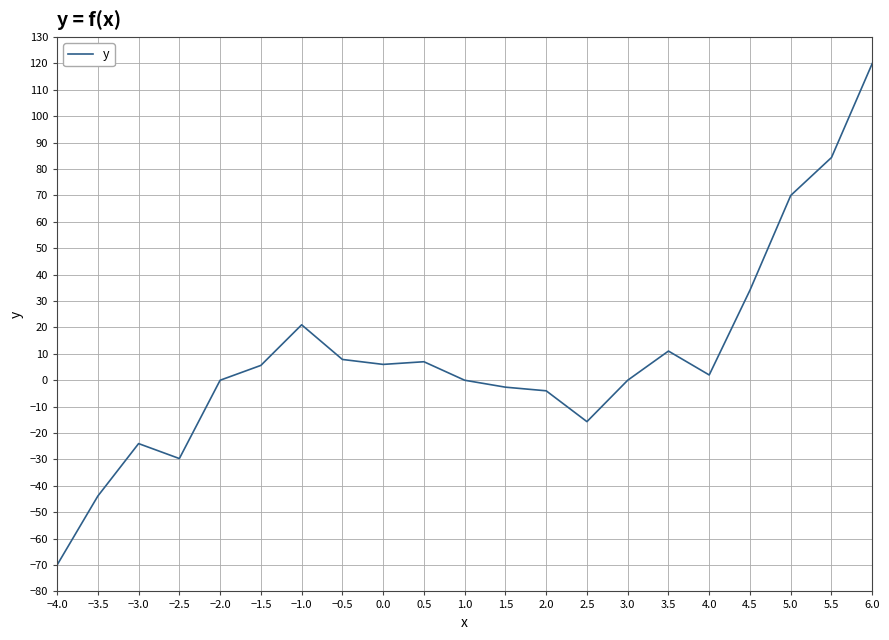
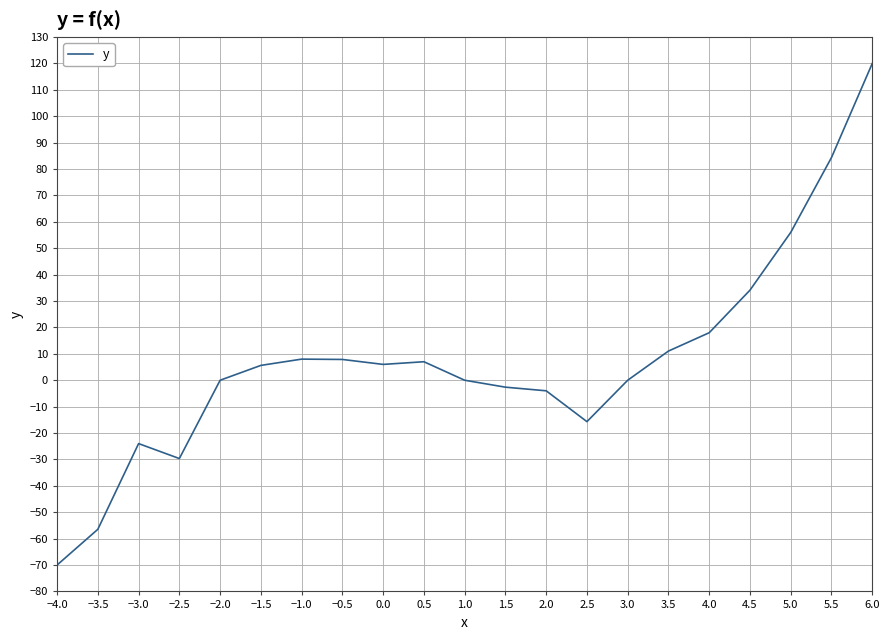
  {
    "−4.0": -70,
-   "−3.5": -44,
+   "−3.5": -56,
    "−3.0": -24,
    "−2.5": -30,
    "−2.0": 0,
    "−1.5": 6,
-   "−1.0": 21,
+   "−1.0": 8,
    "−0.5": 8,
    "0.0": 6,
    "0.5": 7,
    "1.0": 0,
    "1.5": -3,
    "2.0": -4,
    "2.5": -16,
    "3.0": 0,
    "3.5": 11,
-   "4.0": 2,
+   "4.0": 18,
    "4.5": 34,
-   "5.0": 70,
+   "5.0": 56,
    "5.5": 84,
    "6.0": 120
  }
